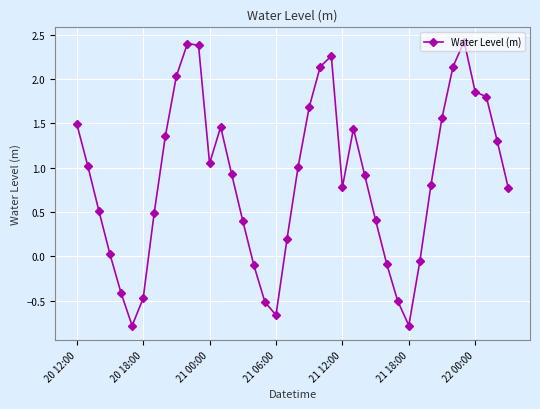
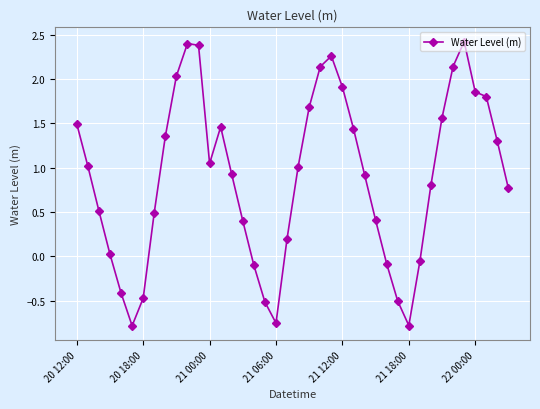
  {
    "20 12:00": 1.5,
    "20 18:00": -0.5,
    "21 00:00": 1.0,
-   "21 06:00": -0.7,
-   "21 12:00": 0.8,
+   "21 06:00": -0.8,
+   "21 12:00": 1.9,
    "21 18:00": -0.8,
    "22 00:00": 1.9
  }
